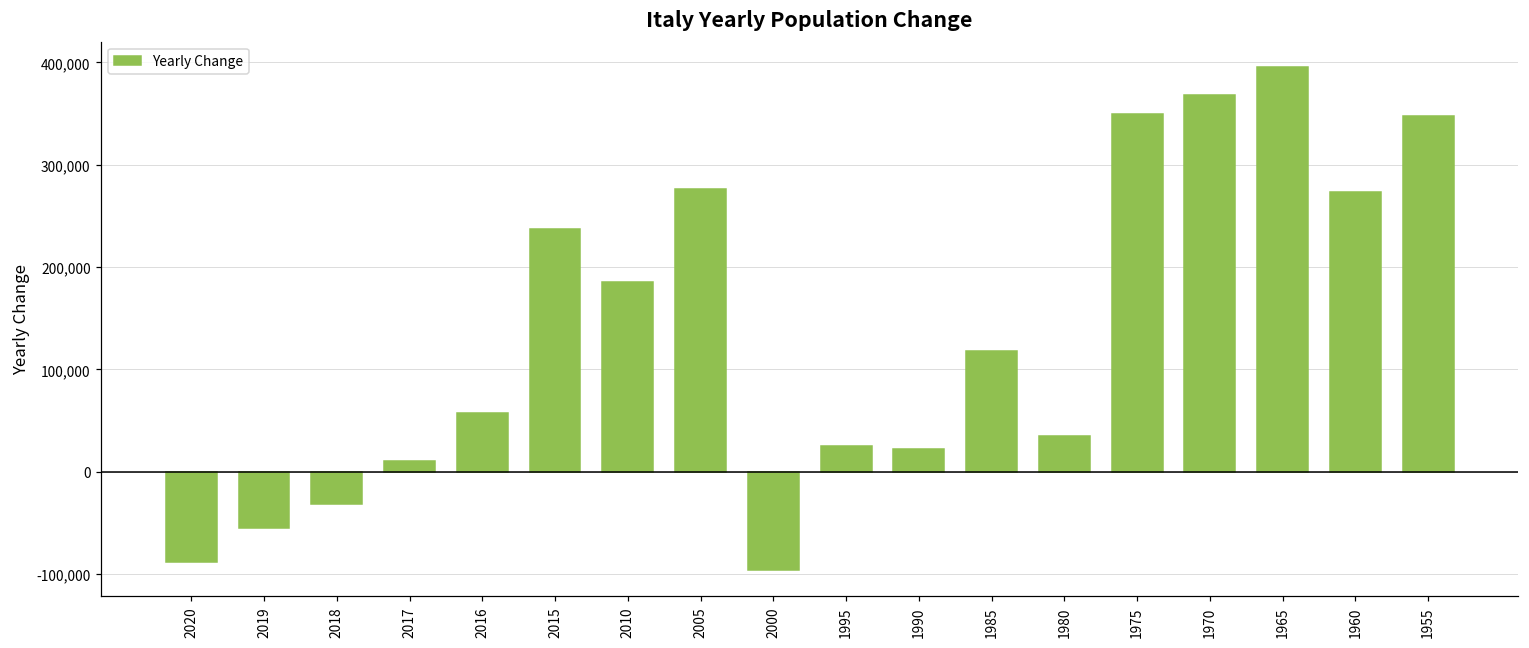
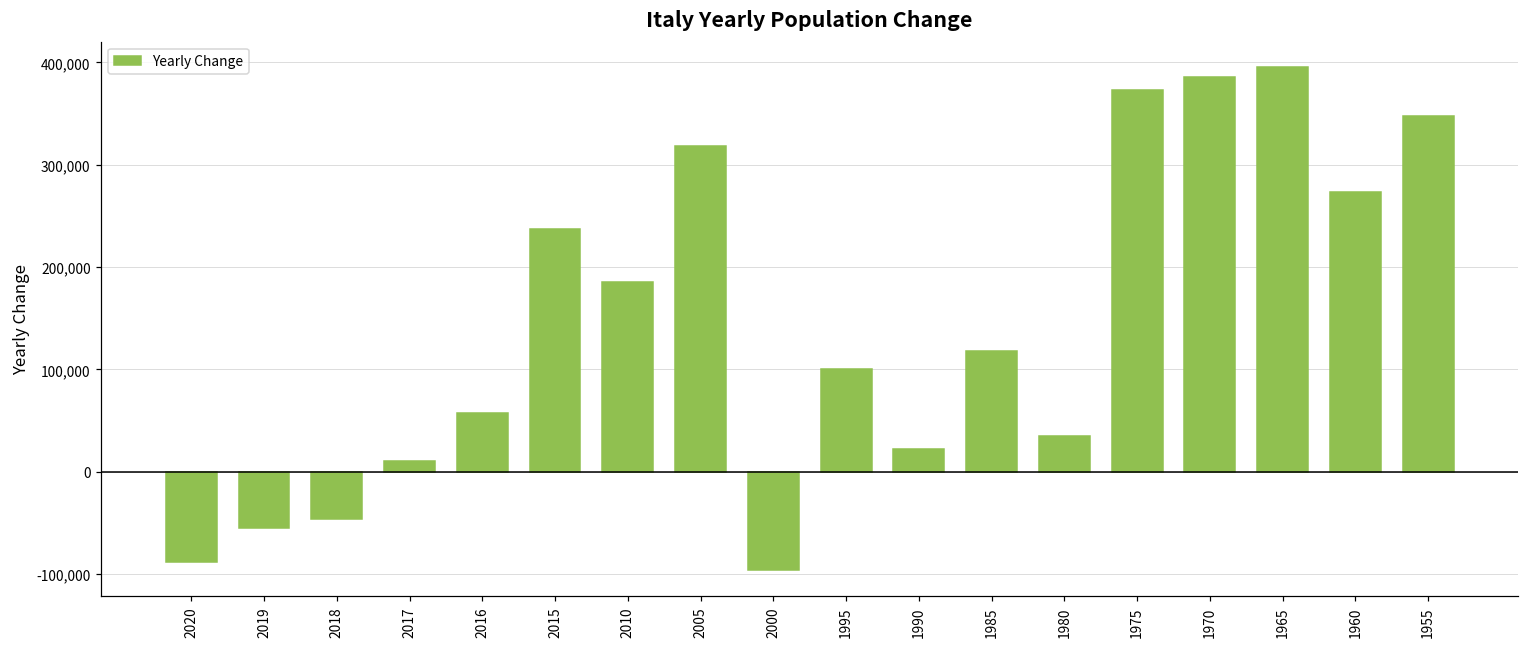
  {
    "2020": "-90,000",
    "2019": "-60,000",
-   "2018": "-30,000",
+   "2018": "-50,000",
    "2017": "10,000",
    "2016": "60,000",
    "2015": "240,000",
    "2010": "190,000",
-   "2005": "280,000",
+   "2005": "320,000",
    "2000": "-100,000",
-   "1995": "30,000",
+   "1995": "100,000",
    "1990": "20,000",
    "1985": "120,000",
    "1980": "30,000",
-   "1975": "350,000",
-   "1970": "370,000",
+   "1975": "370,000",
+   "1970": "390,000",
    "1965": "400,000",
    "1960": "270,000",
    "1955": "350,000"
  }
